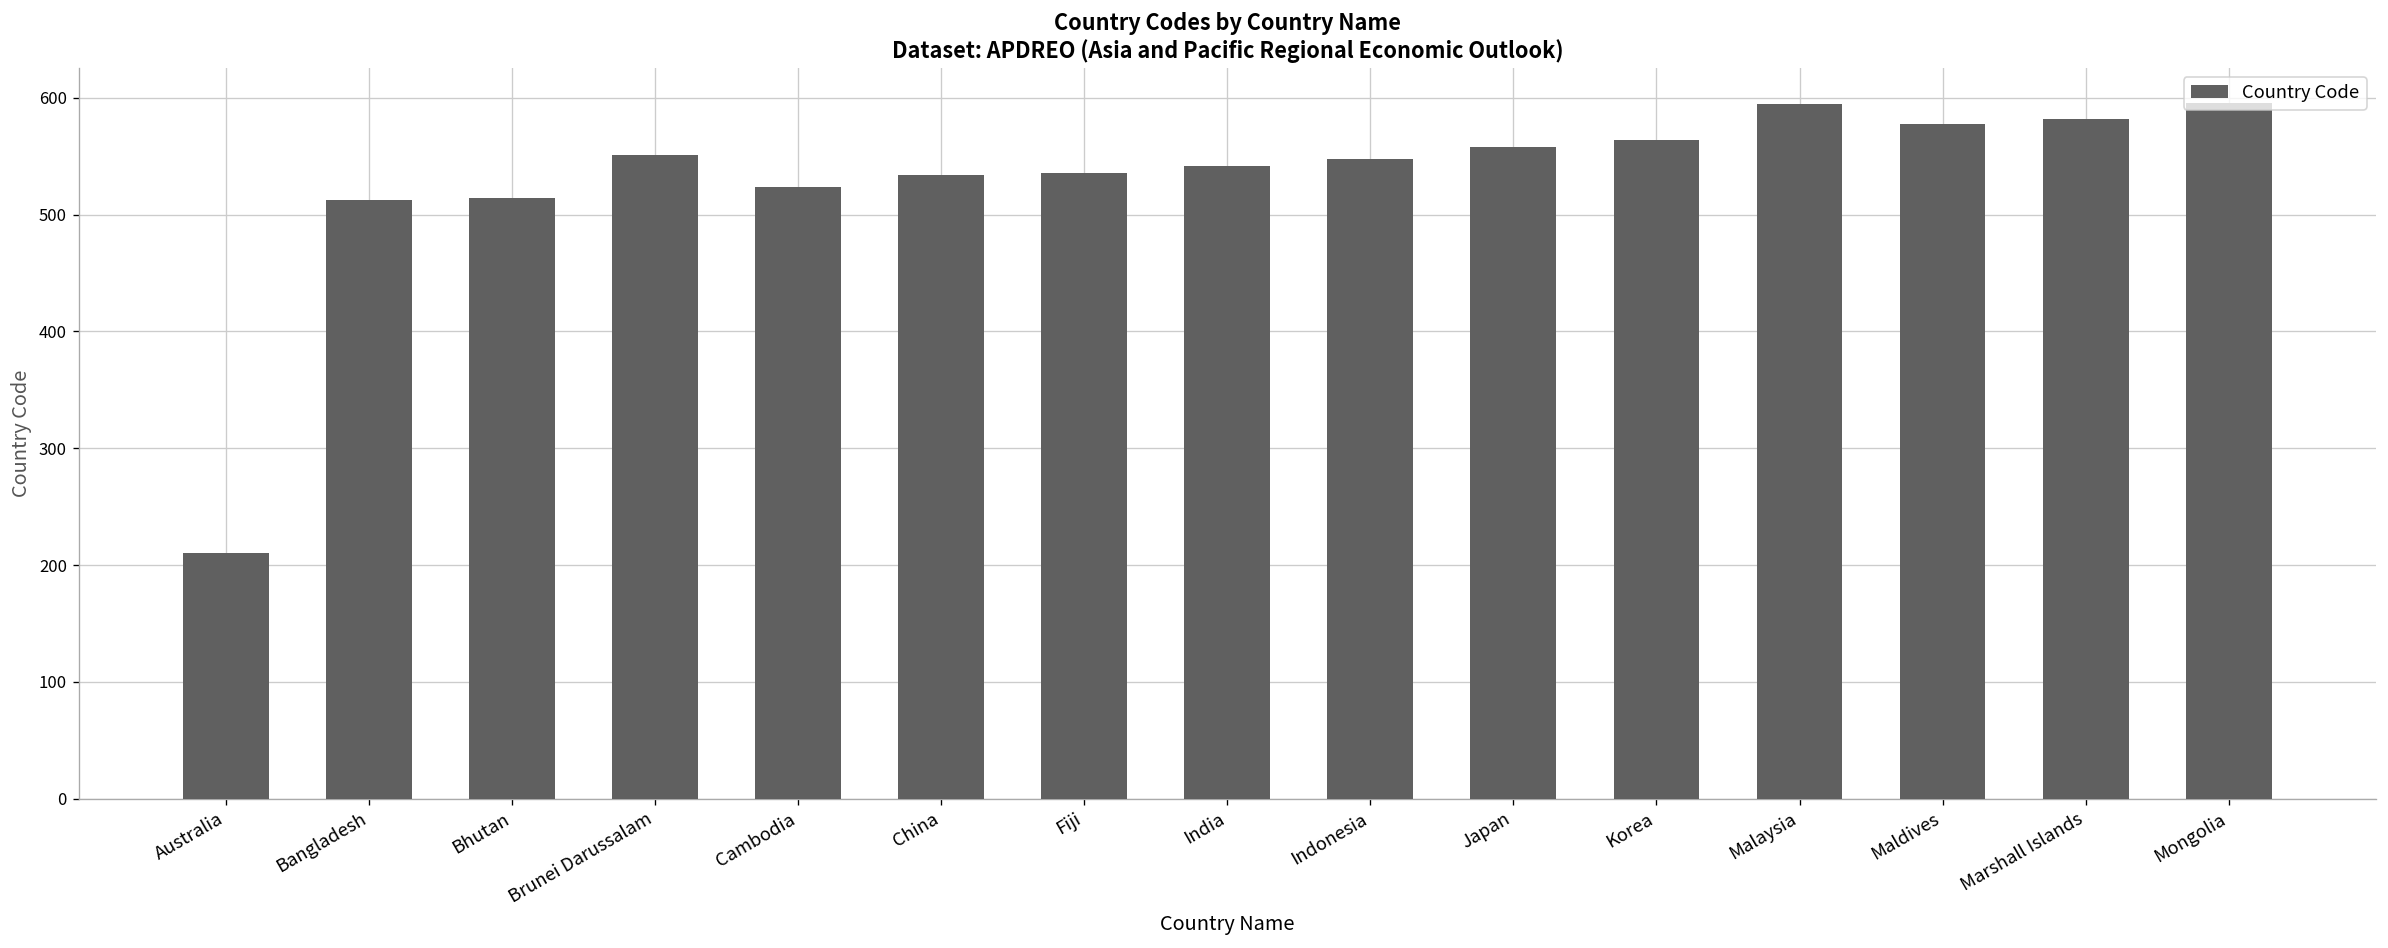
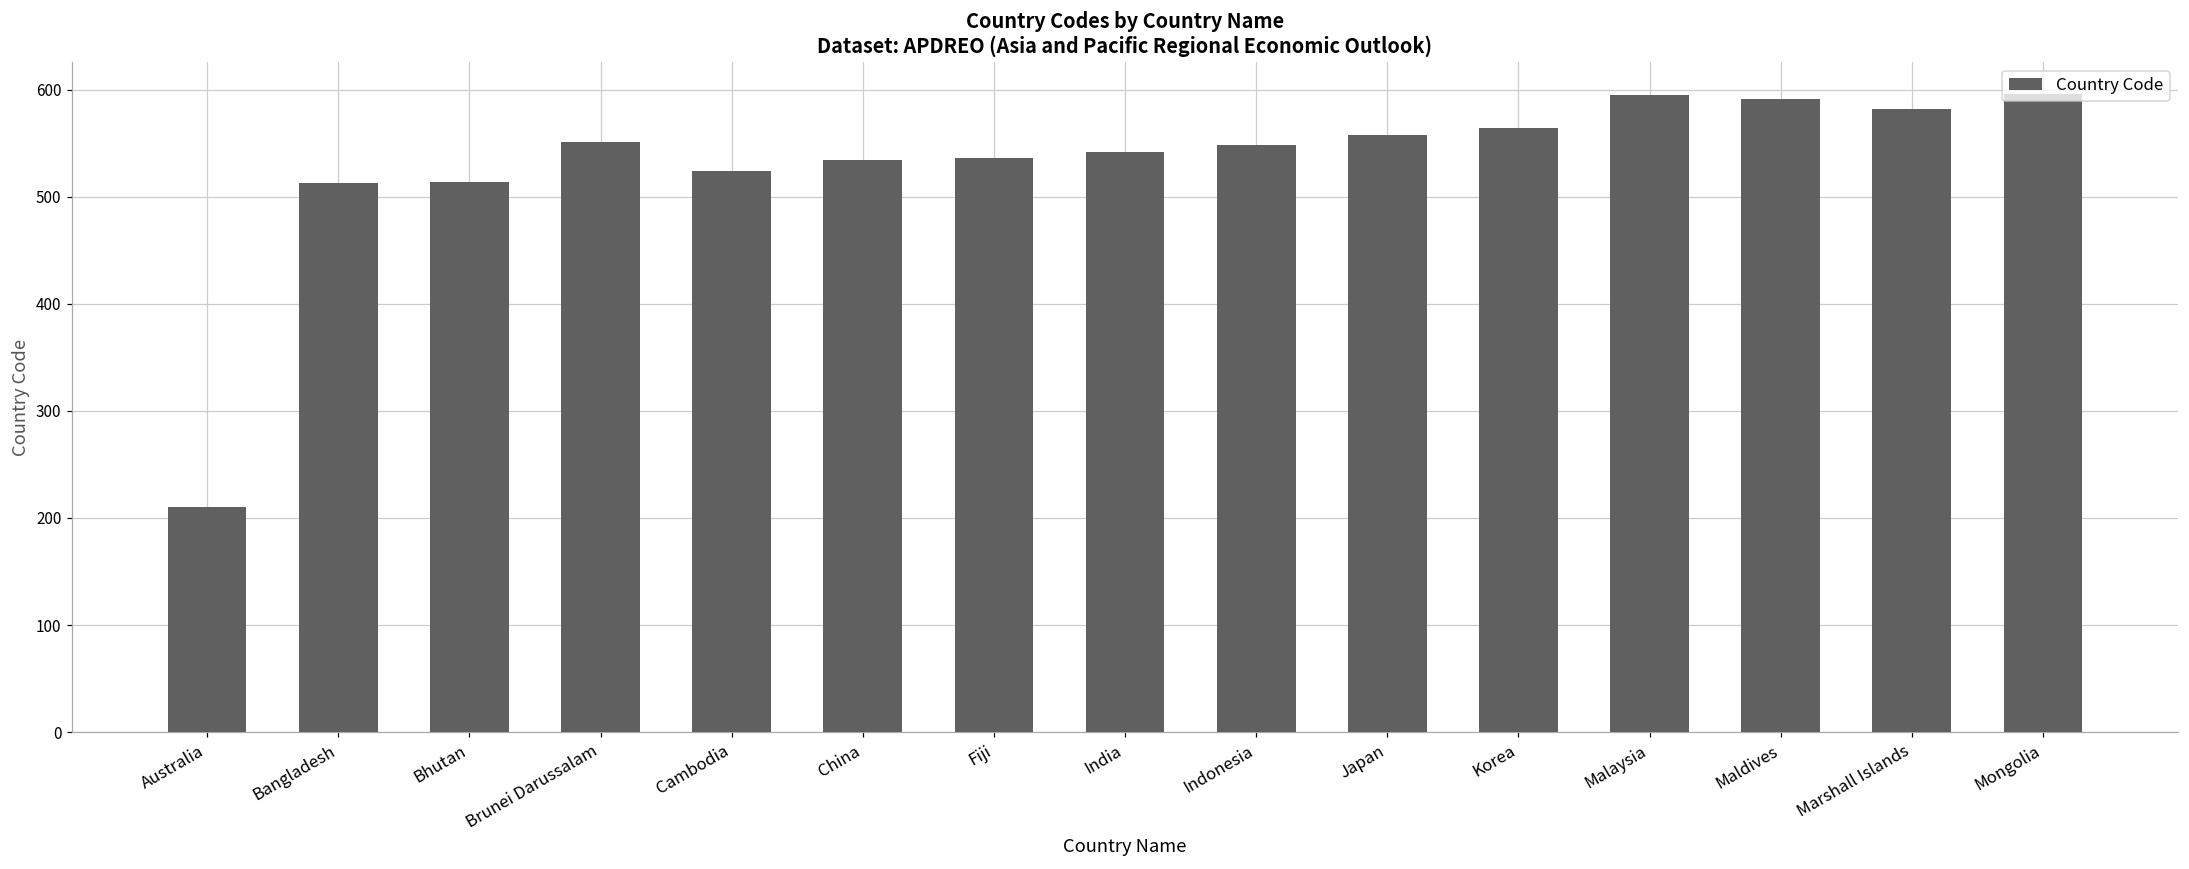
  {
    "Australia": 210,
    "Bangladesh": 510,
    "Bhutan": 510,
    "Brunei Darussalam": 550,
    "Cambodia": 520,
    "China": 530,
    "Fiji": 540,
    "India": 540,
    "Indonesia": 550,
    "Japan": 560,
    "Korea": 560,
    "Malaysia": 600,
-   "Maldives": 580,
+   "Maldives": 590,
    "Marshall Islands": 580
  }
